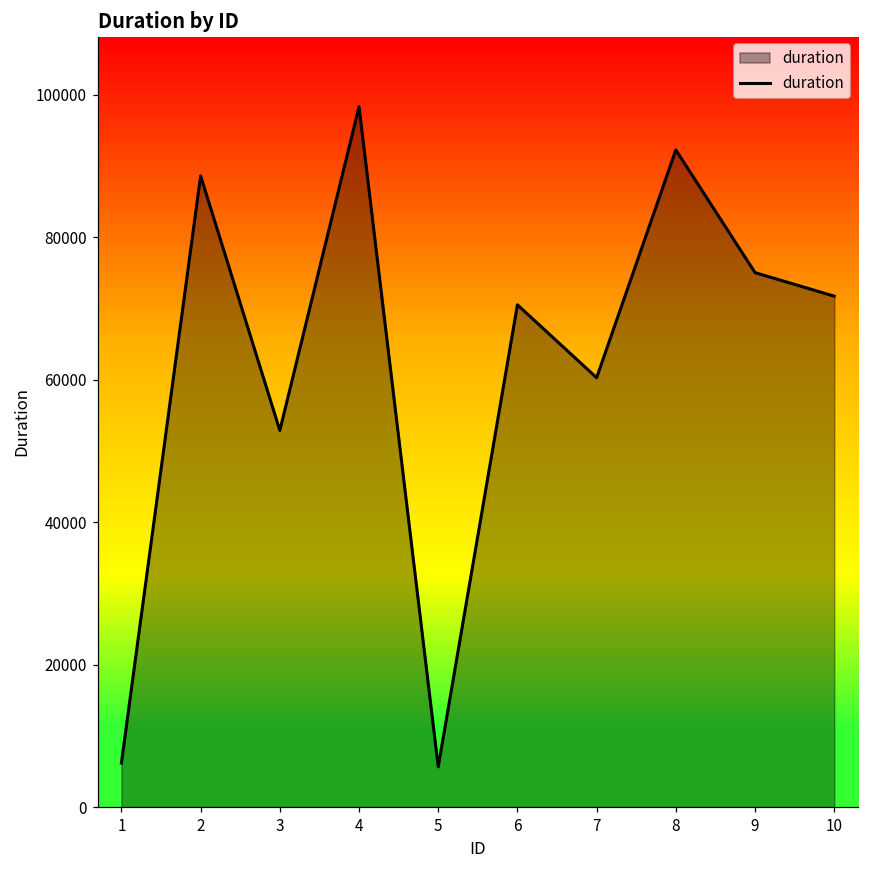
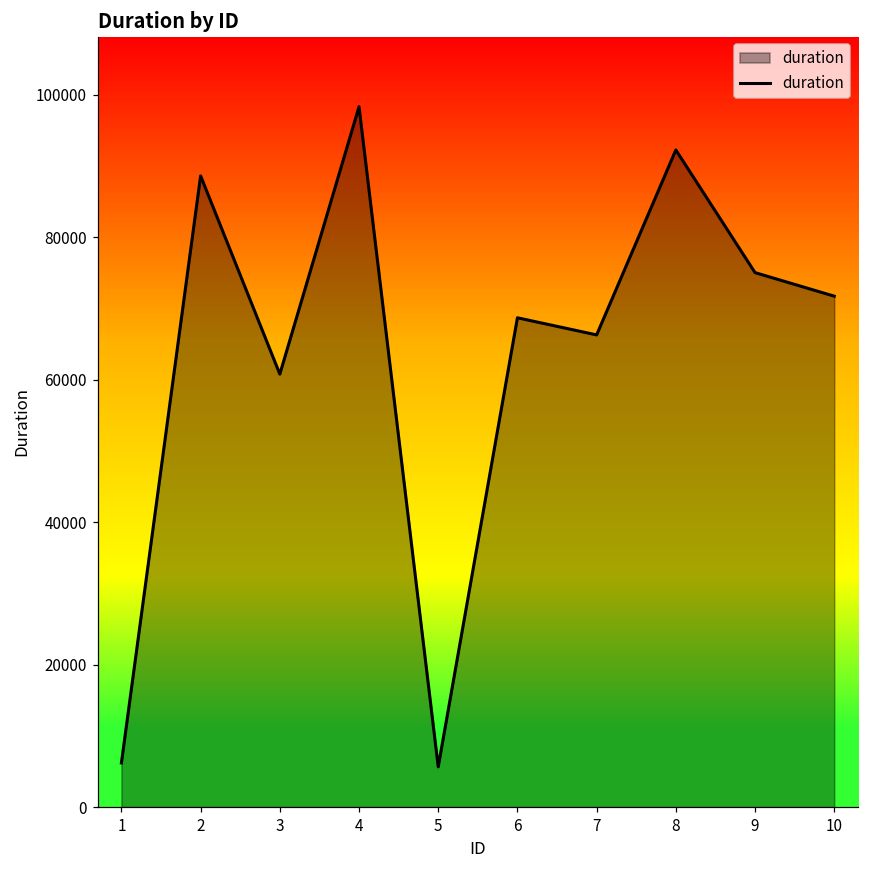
  {
    "1": 6000,
    "2": 89000,
-   "3": 53000,
+   "3": 61000,
    "4": 98000,
    "5": 6000,
-   "6": 70000,
-   "7": 60000,
+   "6": 69000,
+   "7": 66000,
    "8": 92000,
    "9": 75000,
    "10": 72000
  }
